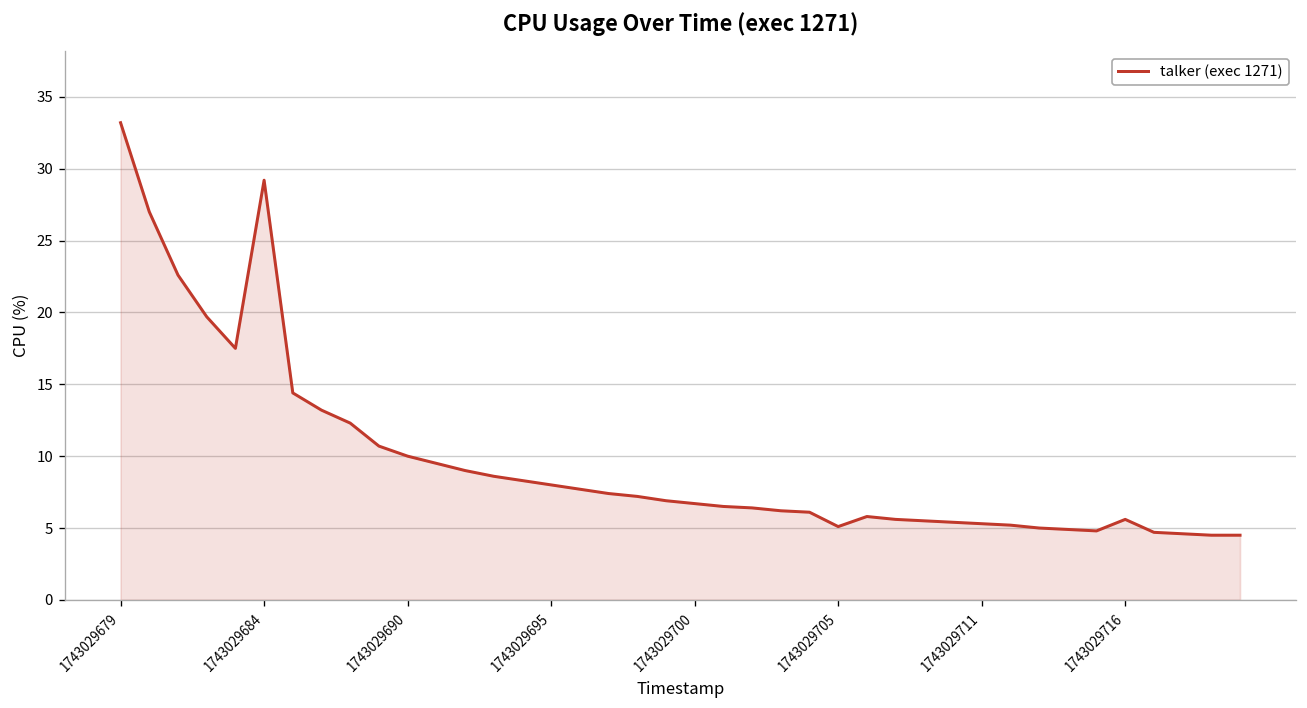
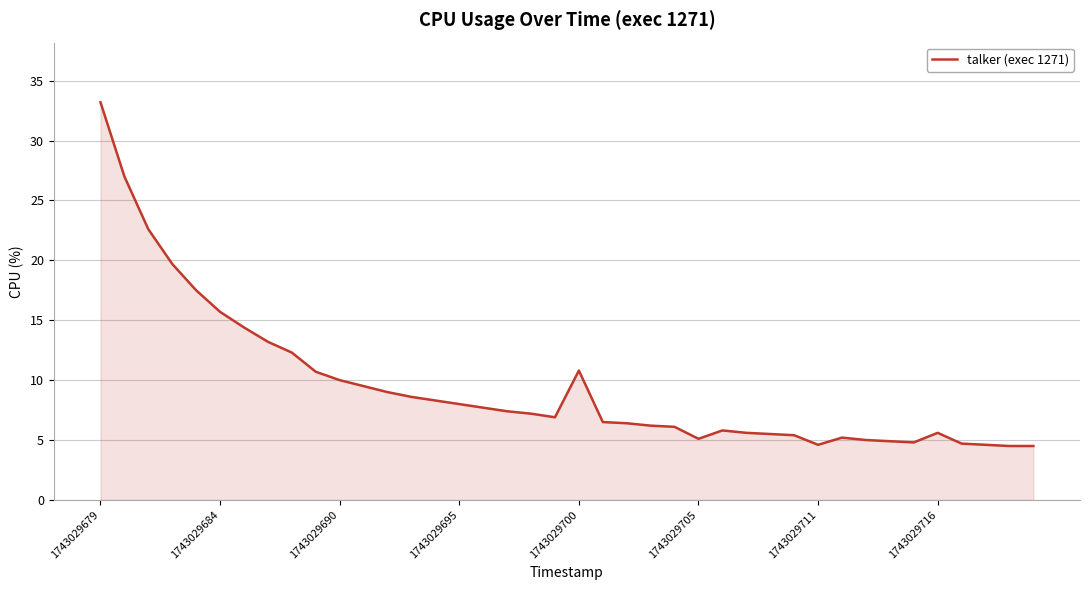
  {
    "1743029679": 33.2,
-   "1743029684": 29.2,
+   "1743029684": 15.7,
    "1743029690": 10.0,
    "1743029695": 8.0,
-   "1743029700": 6.7,
+   "1743029700": 10.8,
    "1743029705": 5.1,
-   "1743029711": 5.3,
+   "1743029711": 4.6,
    "1743029716": 5.6
  }
